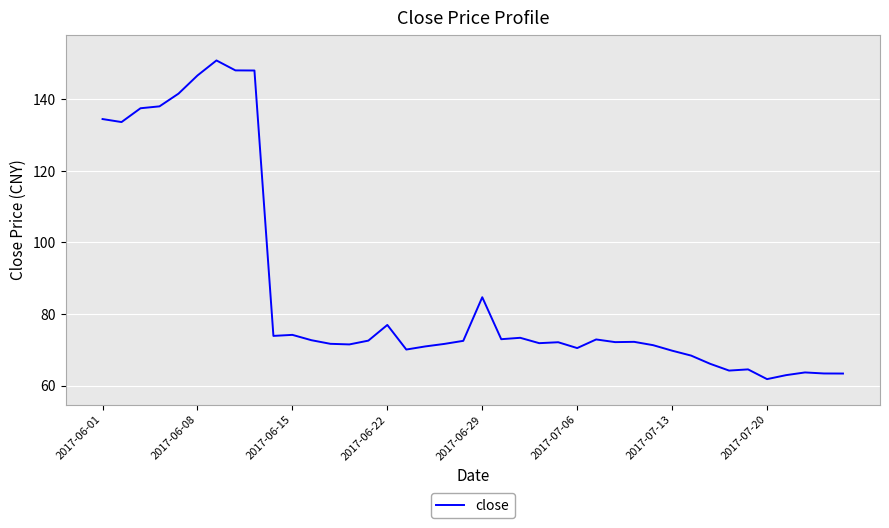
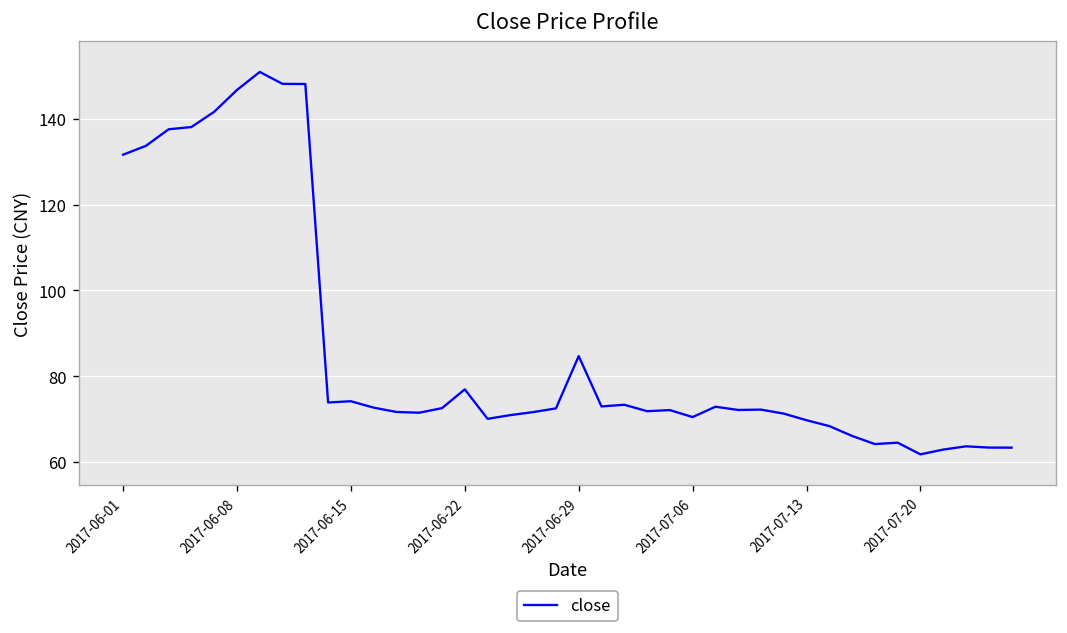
  {
-   "2017-06-01": 135,
+   "2017-06-01": 132,
    "2017-06-08": 147,
    "2017-06-15": 74,
    "2017-06-22": 77,
    "2017-06-29": 85,
    "2017-07-06": 70,
    "2017-07-13": 70,
    "2017-07-20": 62
  }
